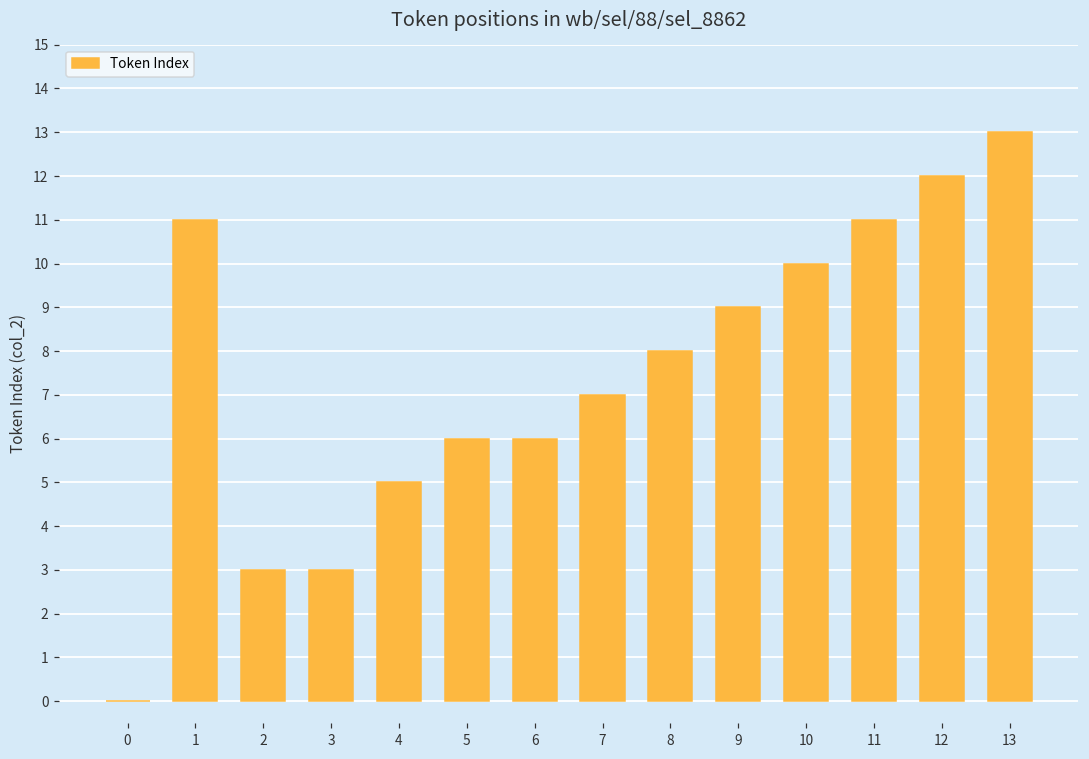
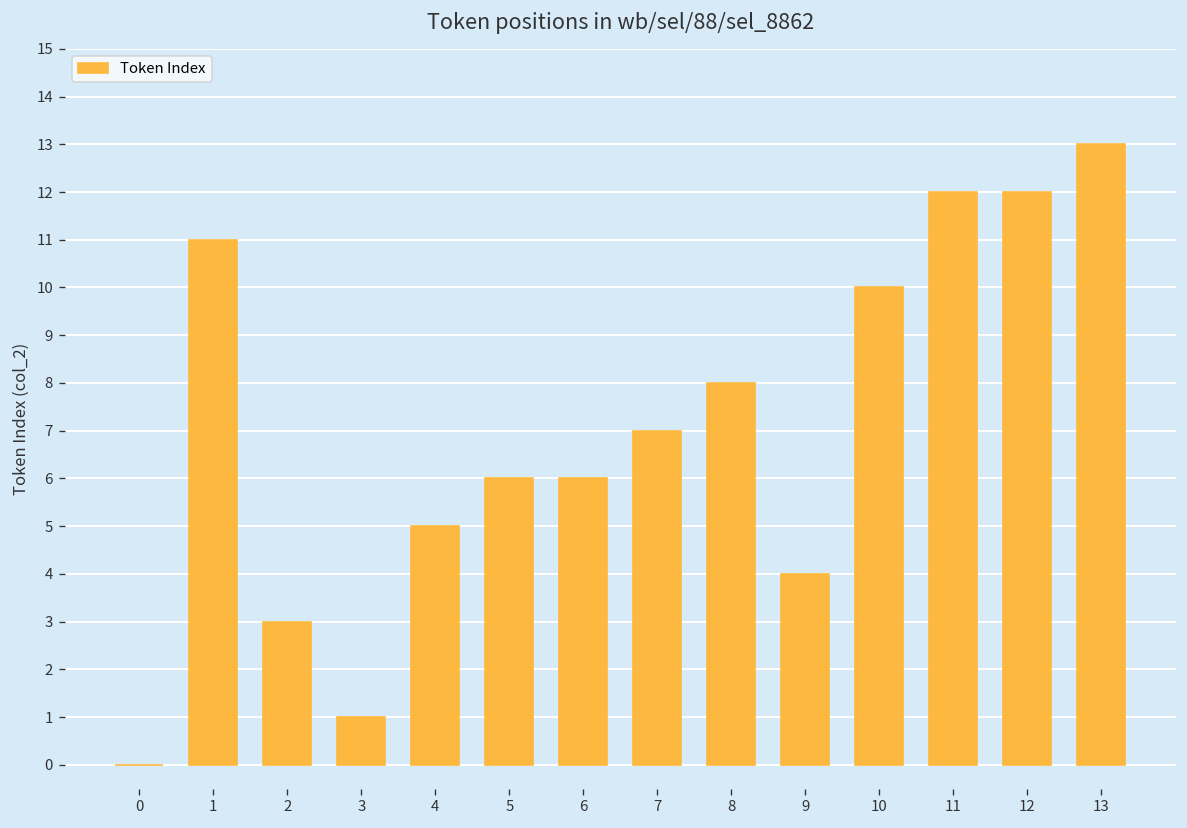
  {
    "0": 0,
    "1": 11,
    "2": 3,
-   "3": 3,
+   "3": 1,
    "4": 5,
    "5": 6,
    "6": 6,
    "7": 7,
    "8": 8,
-   "9": 9,
+   "9": 4,
    "10": 10,
-   "11": 11,
+   "11": 12,
    "12": 12,
    "13": 13
  }
